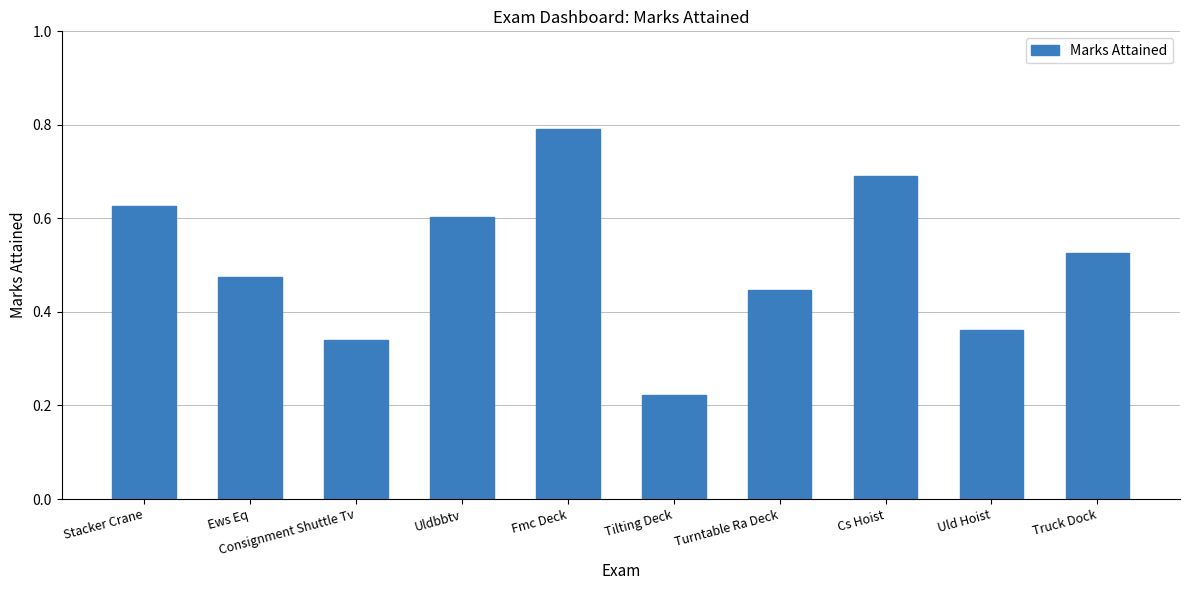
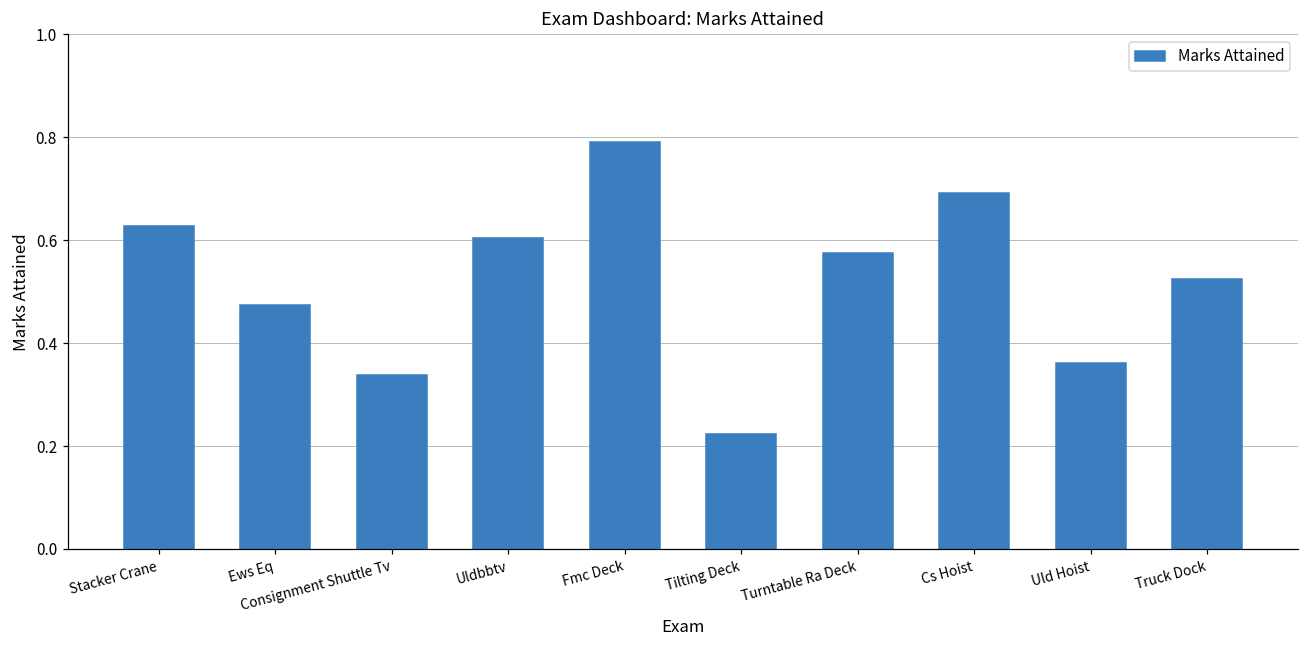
  {
    "Stacker Crane": 0.63,
    "Ews Eq": 0.48,
    "Consignment Shuttle Tv": 0.34,
    "Uldbbtv": 0.60,
    "Fmc Deck": 0.79,
    "Tilting Deck": 0.22,
-   "Turntable Ra Deck": 0.45,
+   "Turntable Ra Deck": 0.58,
    "Cs Hoist": 0.69,
    "Uld Hoist": 0.36,
    "Truck Dock": 0.53
  }
